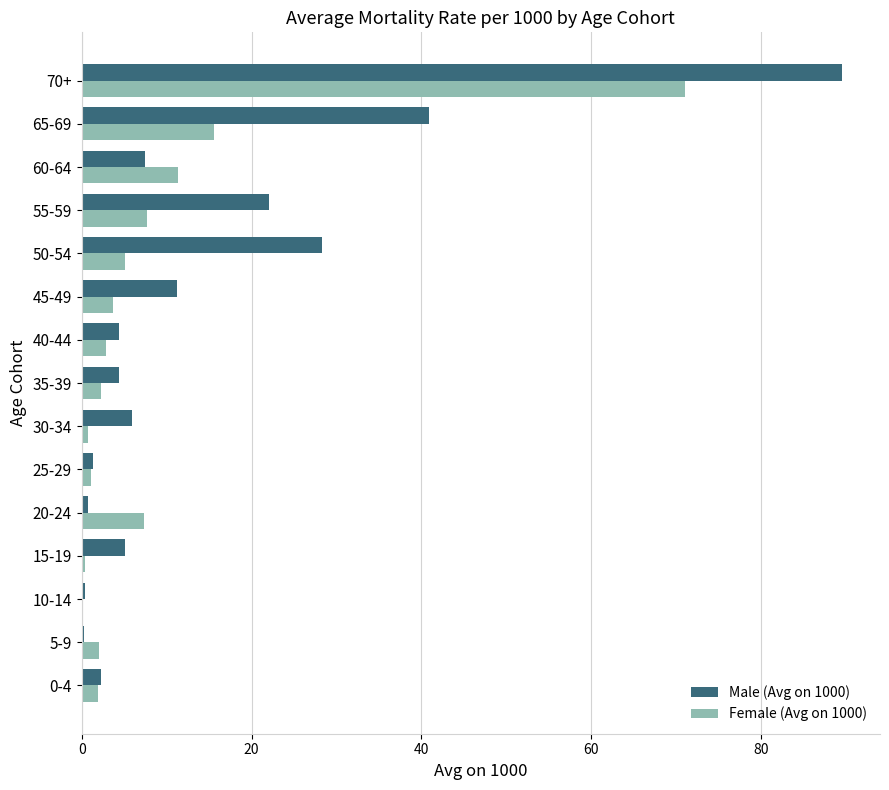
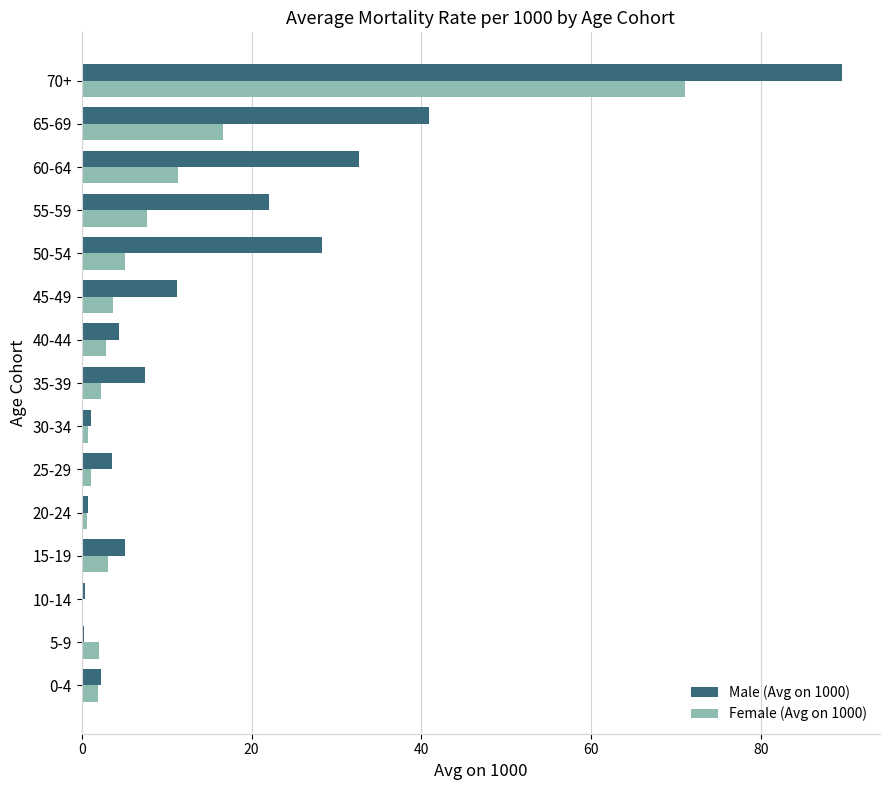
  {
    "Male (Avg on 1000)": {
      "70+": 90,
      "65-69": 41,
-     "60-64": 8,
+     "60-64": 33,
      "55-59": 22,
      "50-54": 28,
      "45-49": 11,
      "40-44": 4,
-     "35-39": 4,
-     "30-34": 6,
-     "25-29": 1,
+     "35-39": 8,
+     "30-34": 1,
+     "25-29": 4,
      "20-24": 1,
      "15-19": 5,
      "10-14": 0,
      "5-9": 0,
      "0-4": 2
    },
    "Female (Avg on 1000)": {
      "70+": 71,
-     "65-69": 16,
+     "65-69": 17,
      "60-64": 11,
      "55-59": 8,
      "50-54": 5,
      "45-49": 4,
      "40-44": 3,
      "35-39": 2,
      "30-34": 1,
      "25-29": 1,
-     "20-24": 7,
-     "15-19": 0,
+     "20-24": 1,
+     "15-19": 3,
      "5-9": 2,
      "0-4": 2
    }
  }
